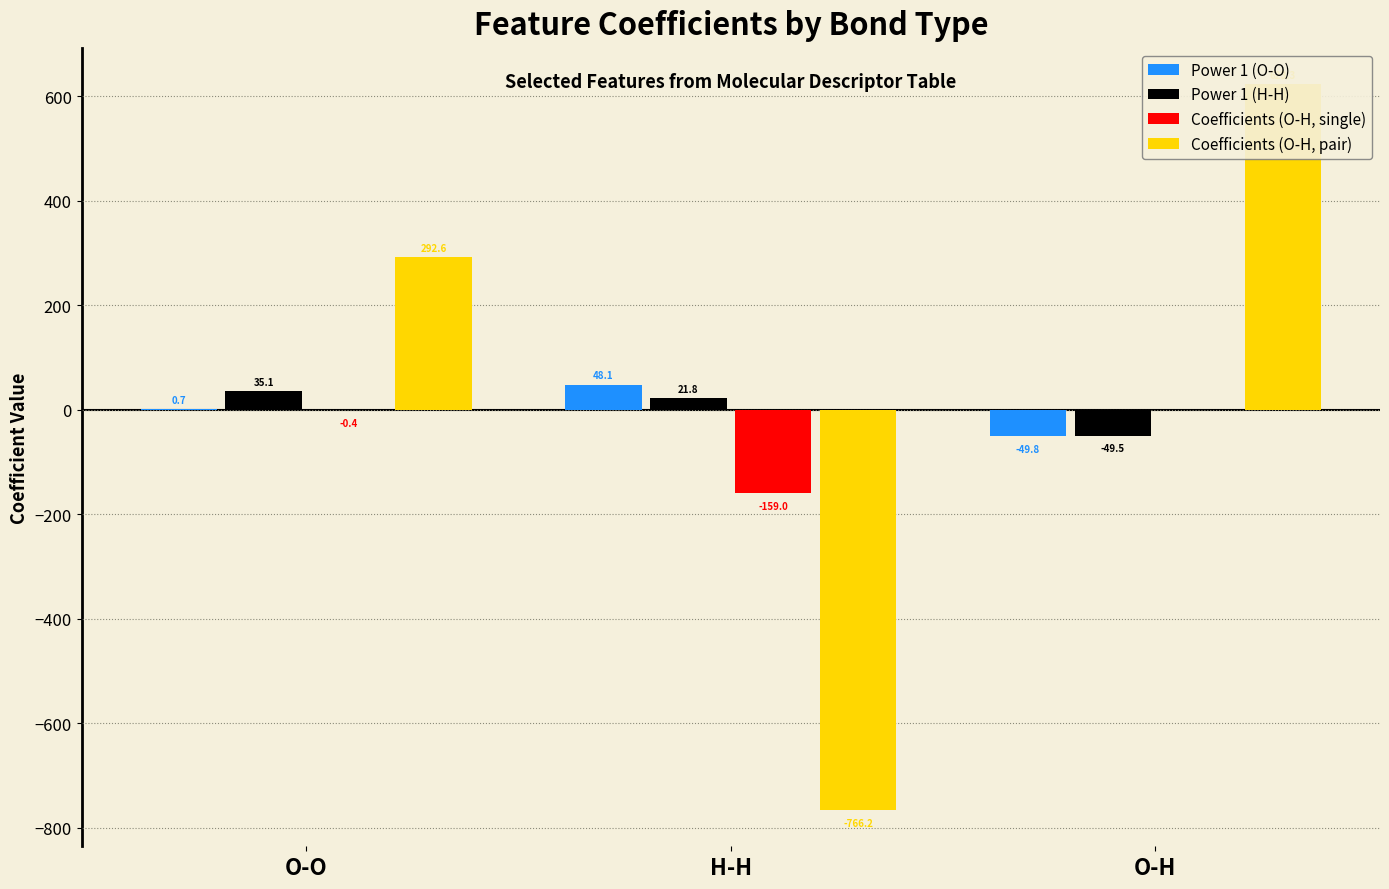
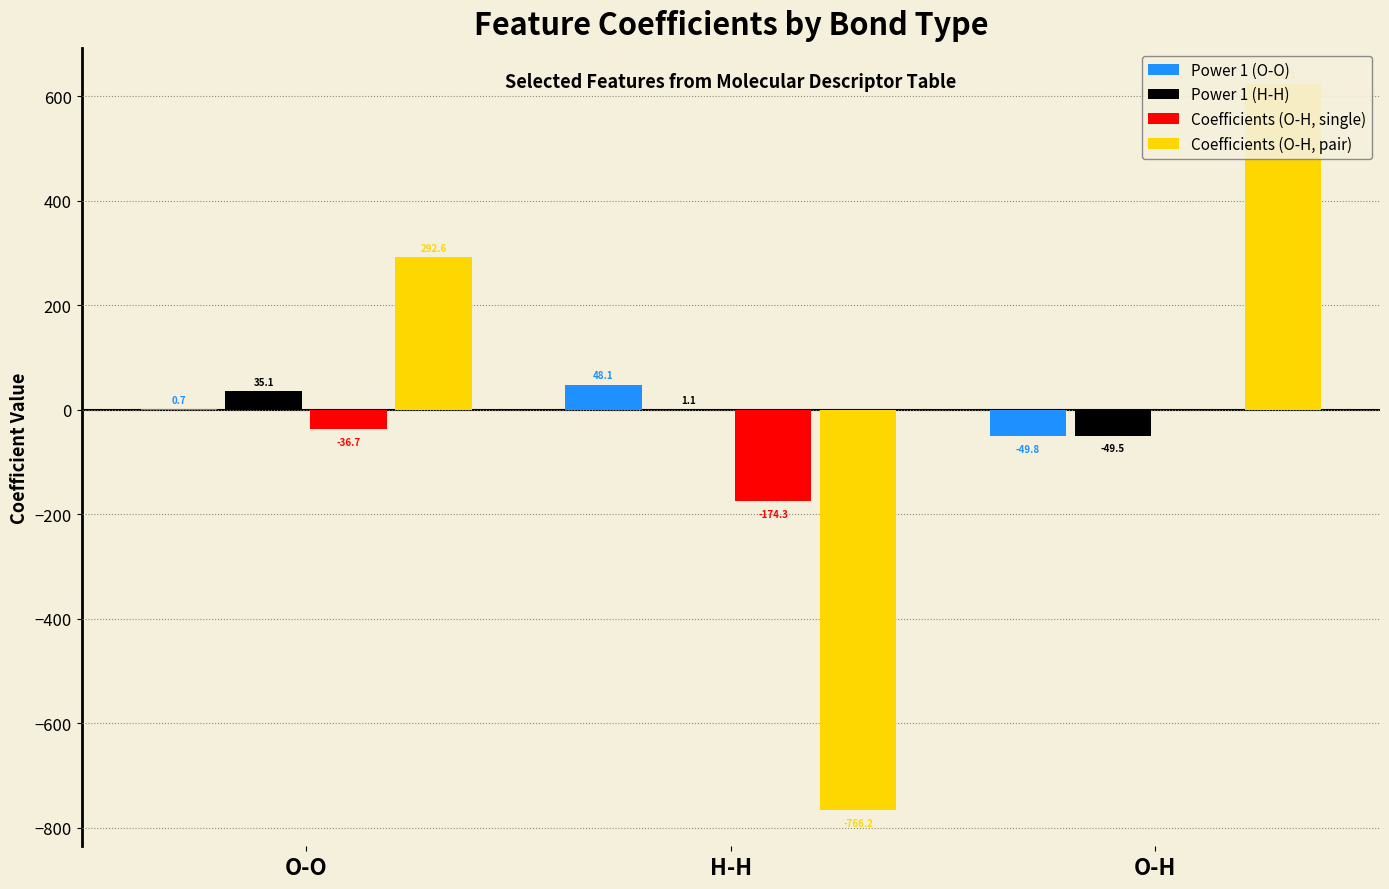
  {
    "Power 1 (O-O)": {
      "O-O": 0.7,
      "H-H": 48.1,
      "O-H": -49.8
    },
    "Power 1 (H-H)": {
      "O-O": 35.1,
-     "H-H": 21.8,
+     "H-H": 1.1,
      "O-H": -49.5
    },
    "Coefficients (O-H, single)": {
-     "O-O": -0.4,
-     "H-H": -159.0
+     "O-O": -36.7,
+     "H-H": -174.3
    },
    "Coefficients (O-H, pair)": {
      "O-O": 292.6,
      "H-H": -766.2
    }
  }
